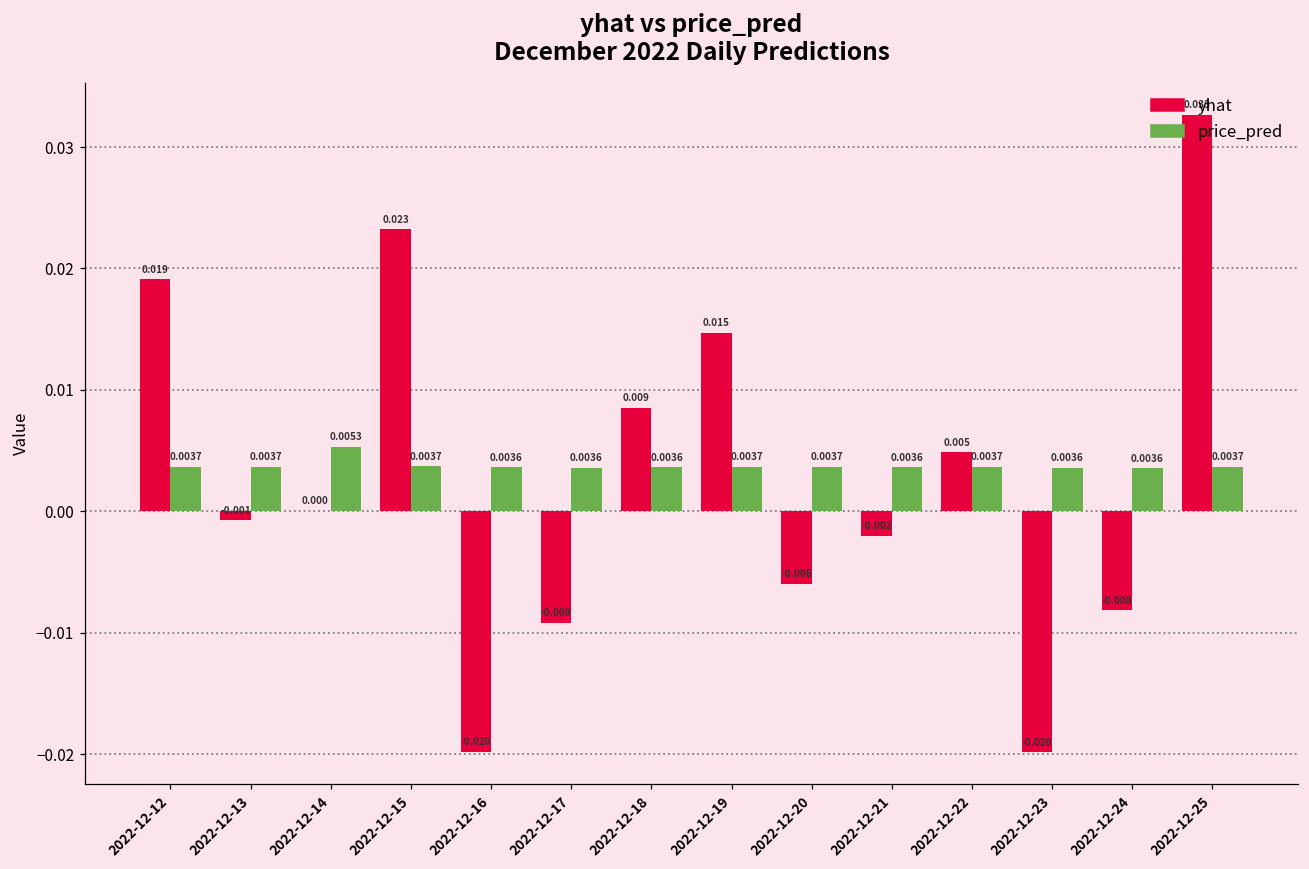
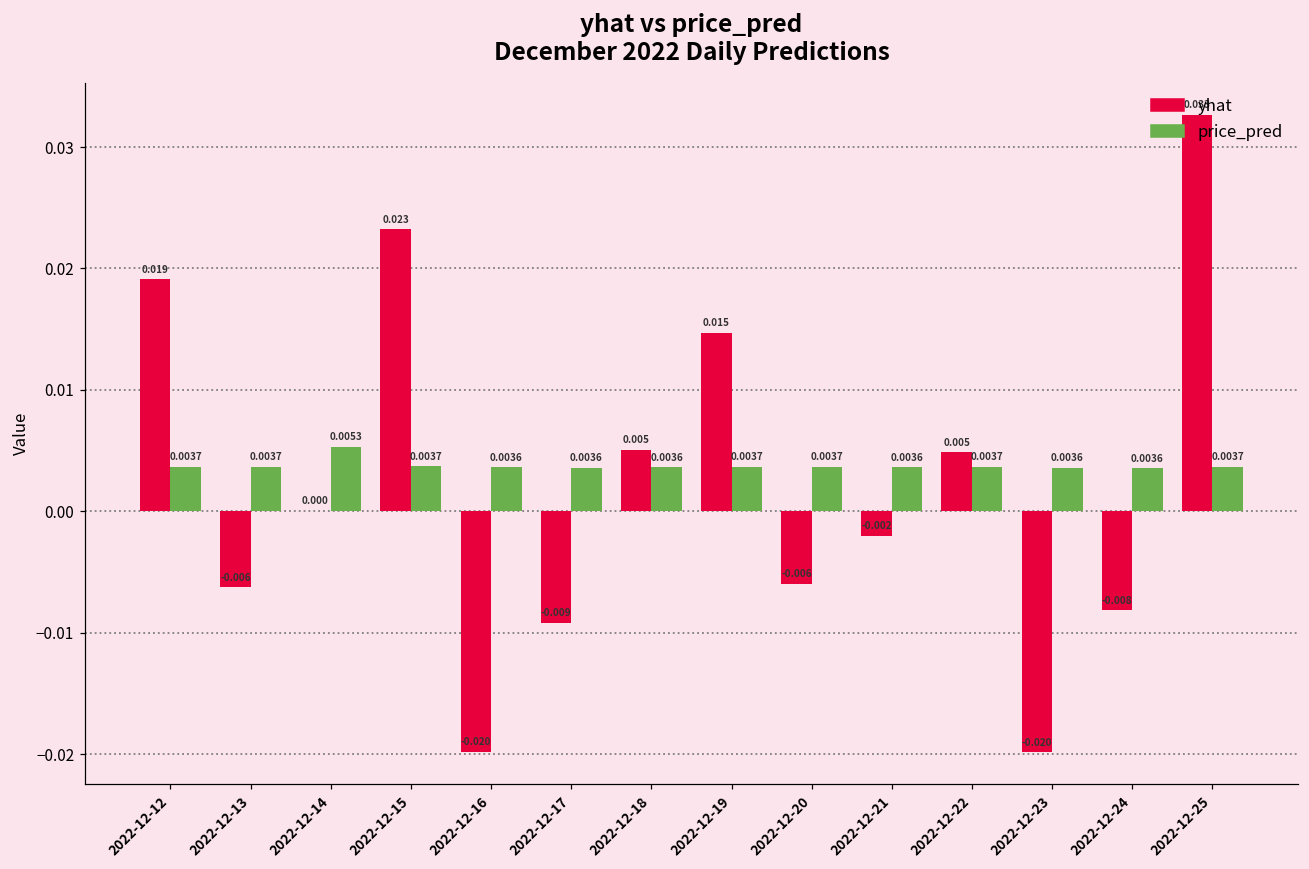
  {
    "yhat": {
      "2022-12-12": 0.019,
-     "2022-12-13": -0.001,
+     "2022-12-13": -0.006,
      "2022-12-14": 0.000,
      "2022-12-15": 0.023,
      "2022-12-16": -0.020,
      "2022-12-17": -0.009,
-     "2022-12-18": 0.009,
+     "2022-12-18": 0.005,
      "2022-12-19": 0.015,
      "2022-12-20": -0.006,
      "2022-12-21": -0.002,
      "2022-12-22": 0.005,
      "2022-12-23": -0.020,
      "2022-12-24": -0.008,
      "2022-12-25": 0.033
    },
    "price_pred": {
      "2022-12-12": 0.0037,
      "2022-12-13": 0.0037,
      "2022-12-14": 0.0053,
      "2022-12-15": 0.0037,
      "2022-12-16": 0.0036,
      "2022-12-17": 0.0036,
      "2022-12-18": 0.0036,
      "2022-12-19": 0.0037,
      "2022-12-20": 0.0037,
      "2022-12-21": 0.0036,
      "2022-12-22": 0.0037,
      "2022-12-23": 0.0036,
      "2022-12-24": 0.0036,
      "2022-12-25": 0.0037
    }
  }
